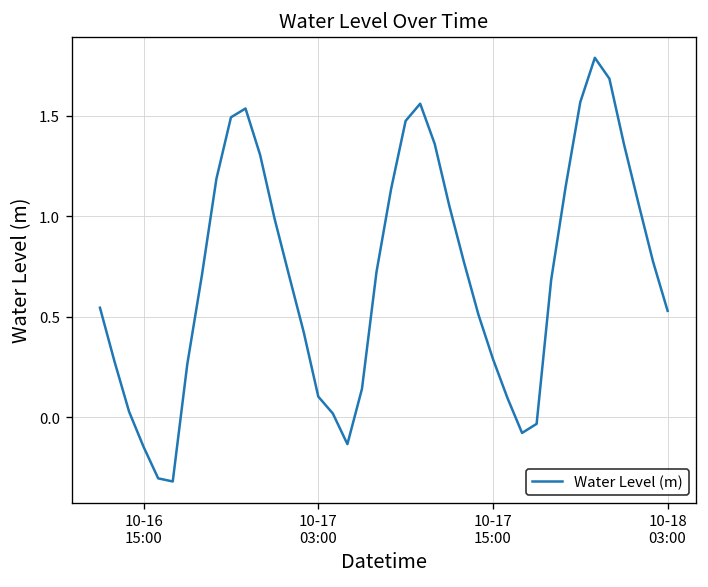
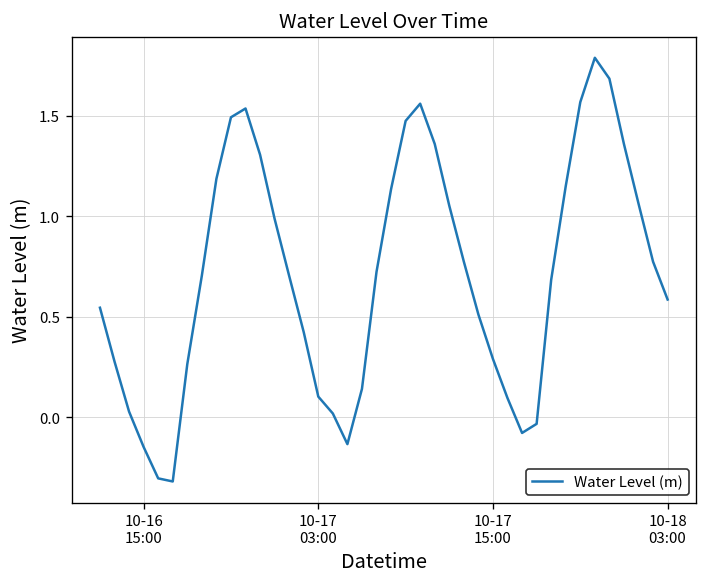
  {
    "10-16 15:00": -0.15,
    "10-17 03:00": 0.10,
    "10-17 15:00": 0.29,
-   "10-18 03:00": 0.53
+   "10-18 03:00": 0.59
  }
